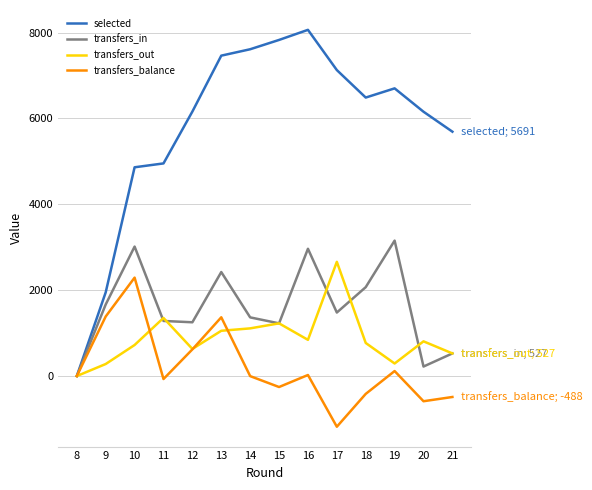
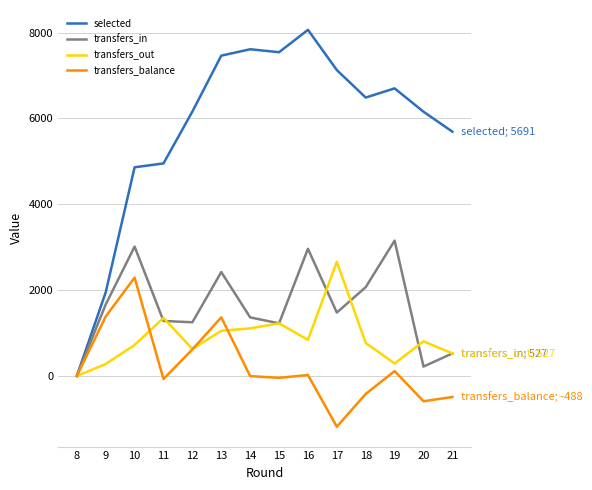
  {
    "selected": {
      "9": 2000,
      "10": 4900,
      "11": 5000,
      "12": 6200,
      "13": 7500,
      "14": 7600,
-     "15": 7800,
+     "15": 7500,
      "16": 8100,
      "17": 7100,
      "18": 6500,
      "19": 6700,
      "20": 6200
    },
    "transfers_in": {
      "9": 1700,
      "10": 3000,
      "11": 1300,
      "12": 1300,
      "13": 2400,
      "14": 1400,
      "16": 3000,
      "17": 1500,
      "18": 2100,
      "19": 3200,
      "20": 200
    },
    "transfers_out": {
      "9": 300,
      "10": 700,
      "11": 1400,
      "13": 1100,
      "14": 1100,
      "16": 800,
      "17": 2700,
      "18": 800,
      "19": 300,
      "20": 800
    },
    "transfers_balance": {
      "9": 1400,
      "10": 2300,
      "11": -100,
      "13": 1400,
      "14": 0,
-     "15": -300,
+     "15": 0,
      "16": 0,
      "17": -1200,
      "18": -400,
      "19": 100,
      "20": -600
    }
  }
